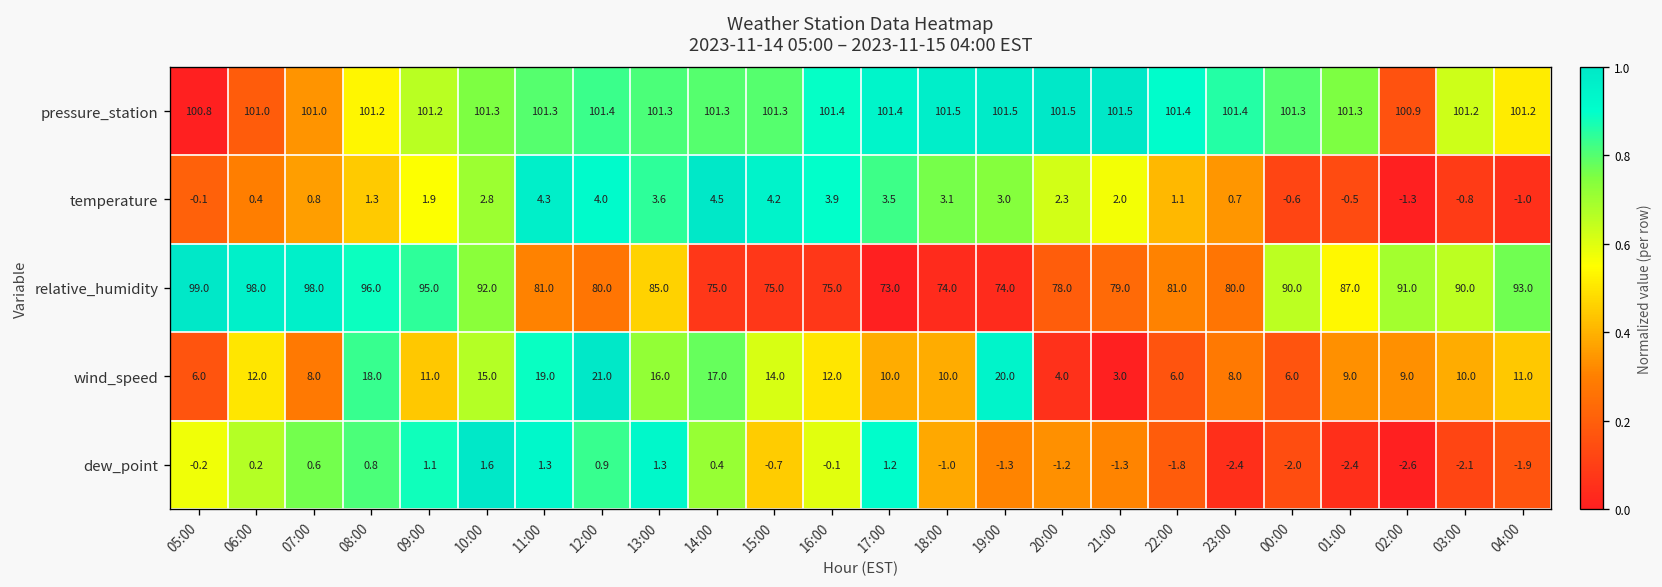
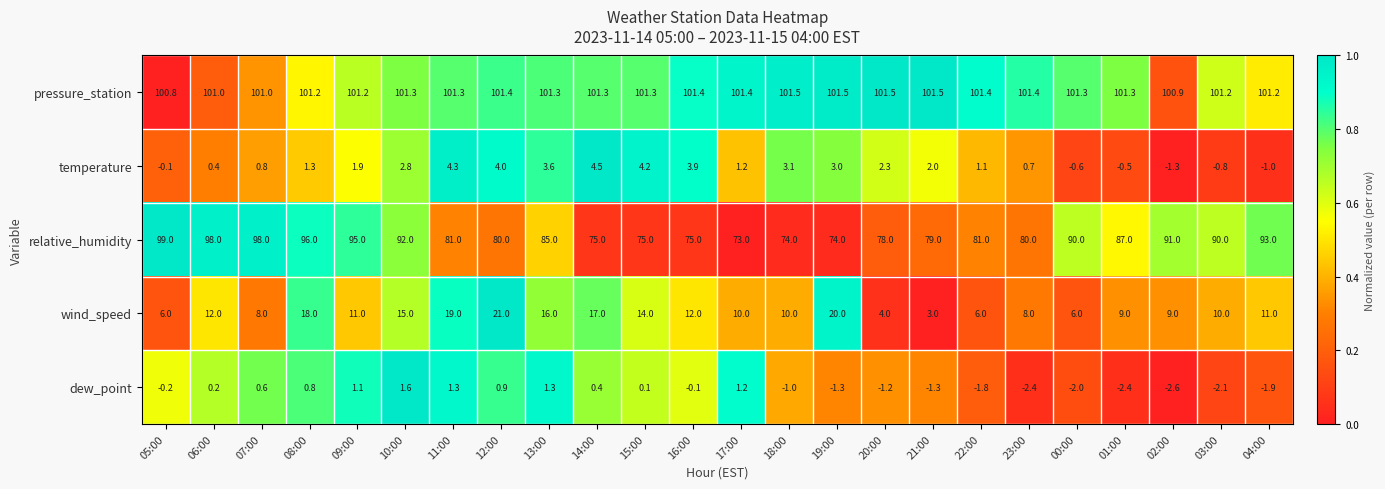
  {
    "pressure_station": {
      "05:00": 100.8,
      "06:00": 101.0,
      "07:00": 101.0,
      "08:00": 101.2,
      "09:00": 101.2,
      "10:00": 101.3,
      "11:00": 101.3,
      "12:00": 101.4,
      "13:00": 101.3,
      "14:00": 101.3,
      "15:00": 101.3,
      "16:00": 101.4,
      "17:00": 101.4,
      "18:00": 101.5,
      "19:00": 101.5,
      "20:00": 101.5,
      "21:00": 101.5,
      "22:00": 101.4,
      "23:00": 101.4,
      "00:00": 101.3,
      "01:00": 101.3,
      "02:00": 100.9,
      "03:00": 101.2,
      "04:00": 101.2
    },
    "temperature": {
      "05:00": -0.1,
      "06:00": 0.4,
      "07:00": 0.8,
      "08:00": 1.3,
      "09:00": 1.9,
      "10:00": 2.8,
      "11:00": 4.3,
      "12:00": 4.0,
      "13:00": 3.6,
      "14:00": 4.5,
      "15:00": 4.2,
      "16:00": 3.9,
-     "17:00": 3.5,
+     "17:00": 1.2,
      "18:00": 3.1,
      "19:00": 3.0,
      "20:00": 2.3,
      "21:00": 2.0,
      "22:00": 1.1,
      "23:00": 0.7,
      "00:00": -0.6,
      "01:00": -0.5,
      "02:00": -1.3,
      "03:00": -0.8,
      "04:00": -1.0
    },
    "relative_humidity": {
      "05:00": 99.0,
      "06:00": 98.0,
      "07:00": 98.0,
      "08:00": 96.0,
      "09:00": 95.0,
      "10:00": 92.0,
      "11:00": 81.0,
      "12:00": 80.0,
      "13:00": 85.0,
      "14:00": 75.0,
      "15:00": 75.0,
      "16:00": 75.0,
      "17:00": 73.0,
      "18:00": 74.0,
      "19:00": 74.0,
      "20:00": 78.0,
      "21:00": 79.0,
      "22:00": 81.0,
      "23:00": 80.0,
      "00:00": 90.0,
      "01:00": 87.0,
      "02:00": 91.0,
      "03:00": 90.0,
      "04:00": 93.0
    },
    "wind_speed": {
      "05:00": 6.0,
      "06:00": 12.0,
      "07:00": 8.0,
      "08:00": 18.0,
      "09:00": 11.0,
      "10:00": 15.0,
      "11:00": 19.0,
      "12:00": 21.0,
      "13:00": 16.0,
      "14:00": 17.0,
      "15:00": 14.0,
      "16:00": 12.0,
      "17:00": 10.0,
      "18:00": 10.0,
      "19:00": 20.0,
      "20:00": 4.0,
      "21:00": 3.0,
      "22:00": 6.0,
      "23:00": 8.0,
      "00:00": 6.0,
      "01:00": 9.0,
      "02:00": 9.0,
      "03:00": 10.0,
      "04:00": 11.0
    },
    "dew_point": {
      "05:00": -0.2,
      "06:00": 0.2,
      "07:00": 0.6,
      "08:00": 0.8,
      "09:00": 1.1,
      "10:00": 1.6,
      "11:00": 1.3,
      "12:00": 0.9,
      "13:00": 1.3,
      "14:00": 0.4,
-     "15:00": -0.7,
+     "15:00": 0.1,
      "16:00": -0.1,
      "17:00": 1.2,
      "18:00": -1.0,
      "19:00": -1.3,
      "20:00": -1.2,
      "21:00": -1.3,
      "22:00": -1.8,
      "23:00": -2.4,
      "00:00": -2.0,
      "01:00": -2.4,
      "02:00": -2.6,
      "03:00": -2.1,
      "04:00": -1.9
    }
  }
